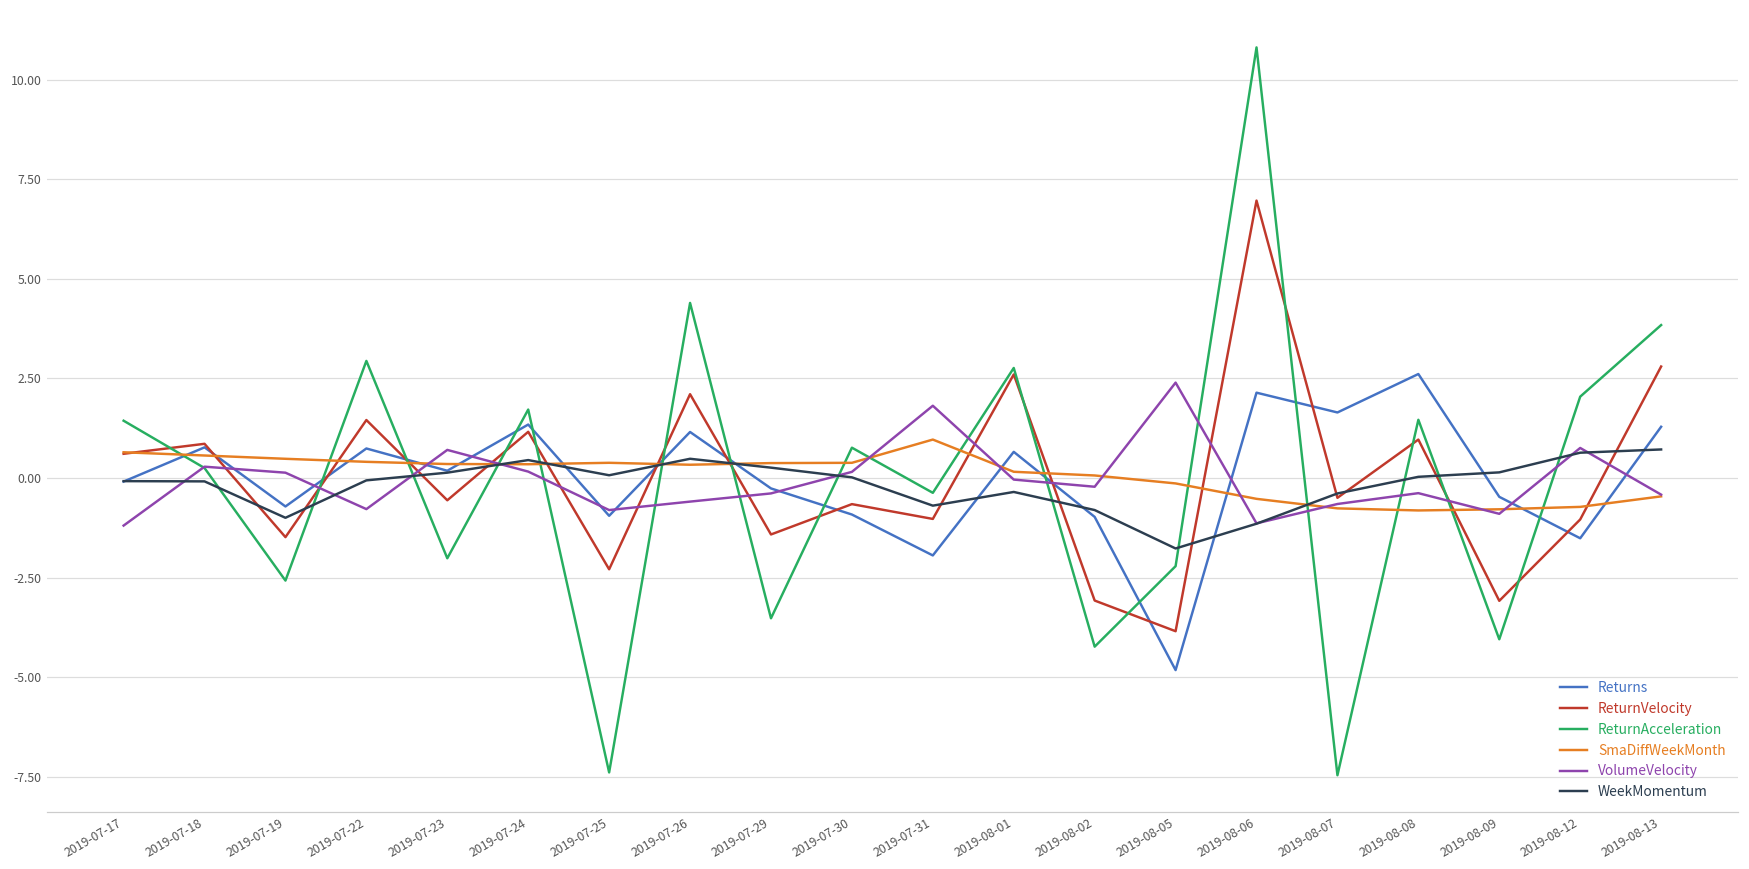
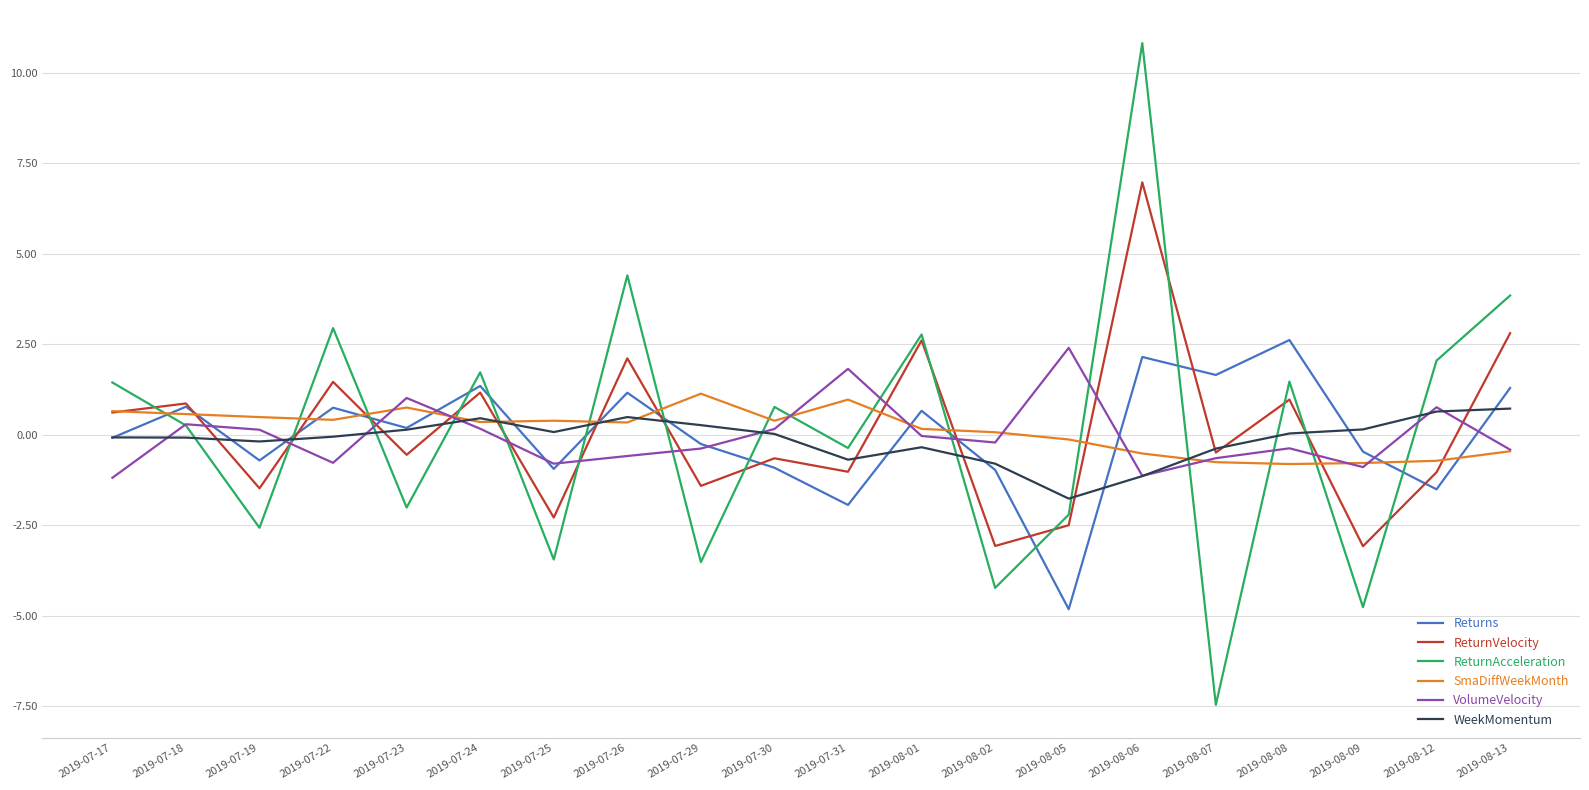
  {
    "Returns": {
      "2019-07-18": 0.8,
      "2019-07-19": -0.7,
      "2019-07-22": 0.7,
      "2019-07-24": 1.3,
      "2019-07-25": -0.9,
      "2019-07-26": 1.2,
      "2019-07-29": -0.3,
      "2019-07-30": -0.9,
      "2019-07-31": -1.9,
      "2019-08-01": 0.7,
      "2019-08-02": -1.0,
      "2019-08-05": -4.8,
      "2019-08-06": 2.1,
      "2019-08-07": 1.6,
      "2019-08-08": 2.6,
      "2019-08-09": -0.5,
      "2019-08-12": -1.5,
      "2019-08-13": 1.3
    },
    "ReturnVelocity": {
      "2019-07-18": 0.9,
      "2019-07-19": -1.5,
      "2019-07-22": 1.5,
      "2019-07-23": -0.6,
      "2019-07-24": 1.2,
      "2019-07-25": -2.3,
      "2019-07-26": 2.1,
      "2019-07-29": -1.4,
      "2019-07-30": -0.7,
      "2019-07-31": -1.0,
      "2019-08-01": 2.6,
      "2019-08-02": -3.1,
-     "2019-08-05": -3.8,
+     "2019-08-05": -2.5,
      "2019-08-06": 7.0,
      "2019-08-07": -0.5,
      "2019-08-08": 1.0,
      "2019-08-09": -3.1,
      "2019-08-12": -1.0,
      "2019-08-13": 2.8
    },
    "ReturnAcceleration": {
      "2019-07-17": 1.4,
      "2019-07-19": -2.6,
      "2019-07-22": 2.9,
      "2019-07-23": -2.0,
      "2019-07-24": 1.7,
-     "2019-07-25": -7.4,
+     "2019-07-25": -3.5,
      "2019-07-26": 4.4,
      "2019-07-29": -3.5,
      "2019-07-30": 0.8,
      "2019-07-31": -0.4,
      "2019-08-01": 2.8,
      "2019-08-02": -4.2,
      "2019-08-05": -2.2,
      "2019-08-06": 10.8,
      "2019-08-07": -7.5,
      "2019-08-08": 1.5,
-     "2019-08-09": -4.1,
+     "2019-08-09": -4.8,
      "2019-08-12": 2.0,
      "2019-08-13": 3.8
    },
    "SmaDiffWeekMonth": {
      "2019-07-18": 0.6,
      "2019-07-19": 0.5,
      "2019-07-22": 0.4,
-     "2019-07-23": 0.4,
+     "2019-07-23": 0.7,
      "2019-07-24": 0.3,
      "2019-07-25": 0.4,
      "2019-07-26": 0.3,
-     "2019-07-29": 0.4,
+     "2019-07-29": 1.1,
      "2019-07-30": 0.4,
      "2019-07-31": 1.0,
      "2019-08-01": 0.2,
      "2019-08-02": 0.1,
      "2019-08-05": -0.1,
      "2019-08-06": -0.5,
      "2019-08-07": -0.8,
      "2019-08-08": -0.8,
      "2019-08-09": -0.8,
      "2019-08-12": -0.7
    },
    "VolumeVelocity": {
      "2019-07-17": -1.2,
      "2019-07-19": 0.1,
      "2019-07-22": -0.8,
-     "2019-07-23": 0.7,
+     "2019-07-23": 1.0,
      "2019-07-24": 0.2,
      "2019-07-25": -0.8,
      "2019-07-26": -0.6,
      "2019-07-29": -0.4,
      "2019-07-30": 0.2,
      "2019-07-31": 1.8,
      "2019-08-01": 0.0,
      "2019-08-02": -0.2,
      "2019-08-05": 2.4,
      "2019-08-07": -0.7,
      "2019-08-08": -0.4,
      "2019-08-09": -0.9,
      "2019-08-12": 0.8
    },
    "WeekMomentum": {
      "2019-07-18": -0.1,
-     "2019-07-19": -1.0,
+     "2019-07-19": -0.2,
      "2019-07-22": -0.1,
      "2019-07-24": 0.5,
      "2019-07-25": 0.1,
      "2019-07-26": 0.5,
      "2019-07-29": 0.3,
      "2019-07-30": 0.0,
      "2019-07-31": -0.7,
      "2019-08-01": -0.4,
      "2019-08-02": -0.8,
      "2019-08-05": -1.8,
      "2019-08-07": -0.4,
      "2019-08-08": 0.0,
      "2019-08-09": 0.1,
      "2019-08-12": 0.6,
      "2019-08-13": 0.7
    }
  }
